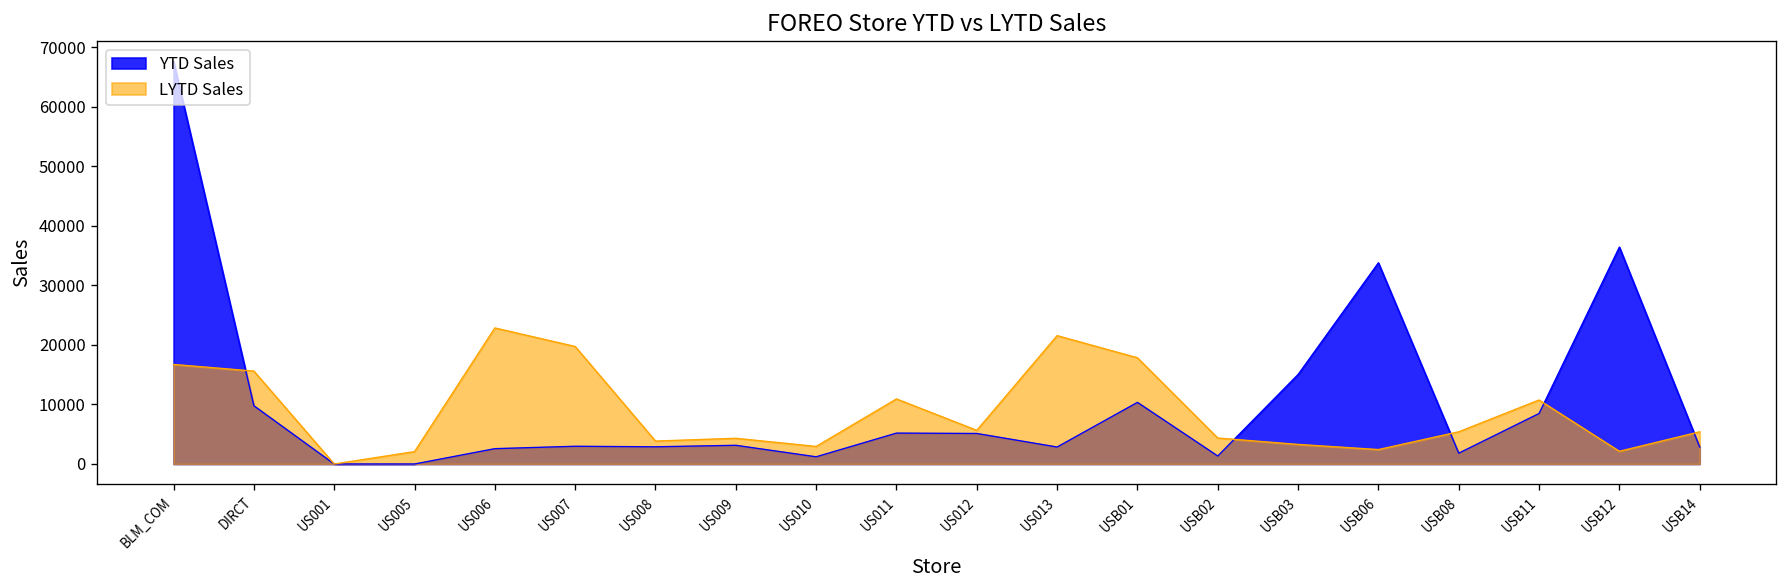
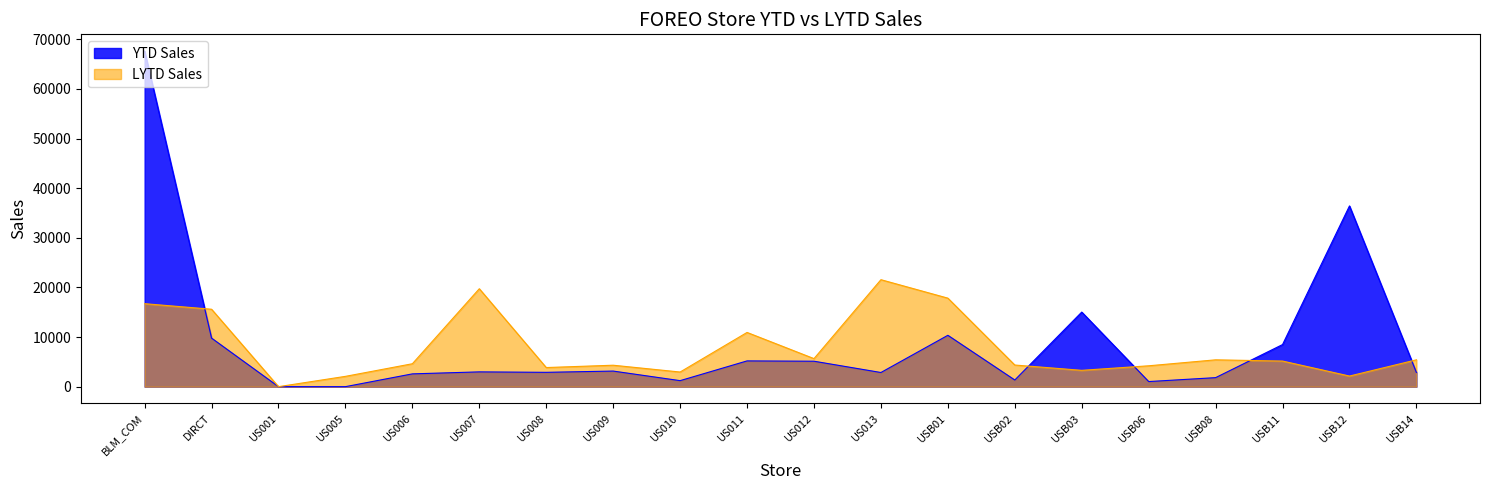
  {
    "YTD Sales": {
      "DIRCT": 10000,
      "US005": 0,
      "US006": 3000,
      "US007": 3000,
      "US008": 3000,
      "US009": 3000,
      "US010": 1000,
      "US011": 5000,
      "US012": 5000,
      "US013": 3000,
      "USB01": 10000,
      "USB02": 1000,
      "USB03": 15000,
-     "USB06": 34000,
+     "USB06": 1000,
      "USB08": 2000,
      "USB11": 8000,
      "USB12": 36000,
      "USB14": 3000
    },
    "LYTD Sales": {
      "BLM_COM": 17000,
      "DIRCT": 16000,
      "US005": 2000,
-     "US006": 23000,
+     "US006": 5000,
      "US007": 20000,
      "US008": 4000,
      "US009": 4000,
      "US010": 3000,
      "US011": 11000,
      "US012": 6000,
      "US013": 22000,
      "USB01": 18000,
      "USB02": 4000,
      "USB03": 3000,
-     "USB06": 2000,
+     "USB06": 4000,
      "USB08": 5000,
-     "USB11": 11000,
+     "USB11": 5000,
      "USB12": 2000,
      "USB14": 5000
    }
  }
